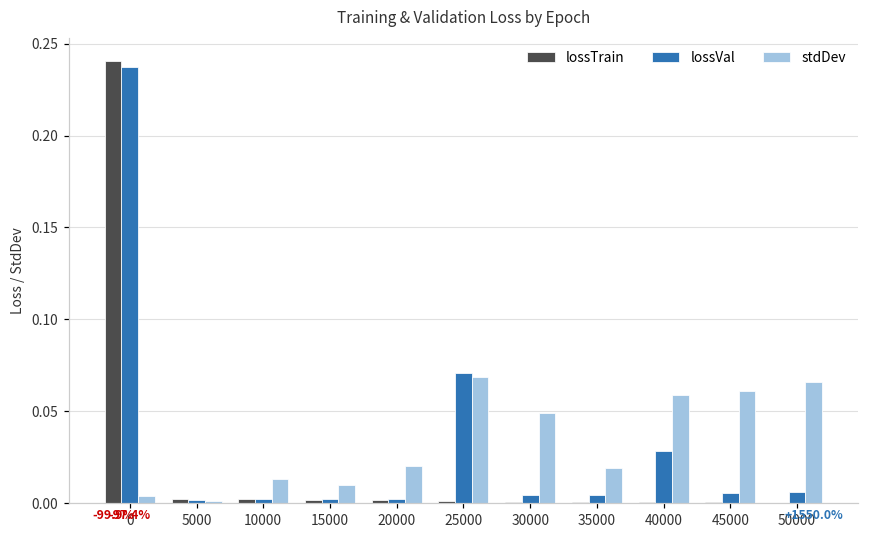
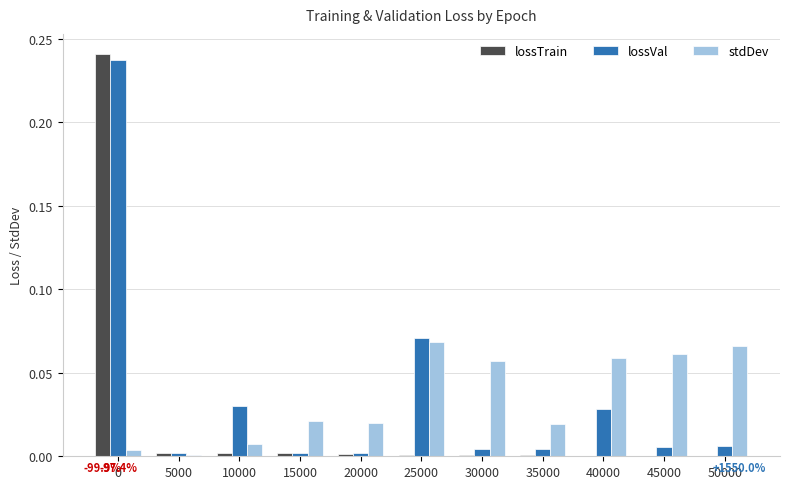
  {
    "lossTrain": {
      "0": 0.241,
      "5000": 0.002,
      "10000": 0.002,
      "15000": 0.002,
      "20000": 0.002
    },
    "lossVal": {
      "0": 0.237,
      "5000": 0.002,
-     "10000": 0.002,
+     "10000": 0.030,
      "15000": 0.002,
      "20000": 0.002,
      "25000": 0.071,
      "30000": 0.004,
      "35000": 0.004,
      "40000": 0.028,
      "45000": 0.006,
      "50000": 0.006
    },
    "stdDev": {
-     "10000": 0.013,
-     "15000": 0.010,
+     "10000": 0.007,
+     "15000": 0.021,
      "20000": 0.020,
      "25000": 0.068,
-     "30000": 0.049,
+     "30000": 0.057,
      "35000": 0.019,
      "40000": 0.059,
      "45000": 0.061,
      "50000": 0.066
    }
  }
